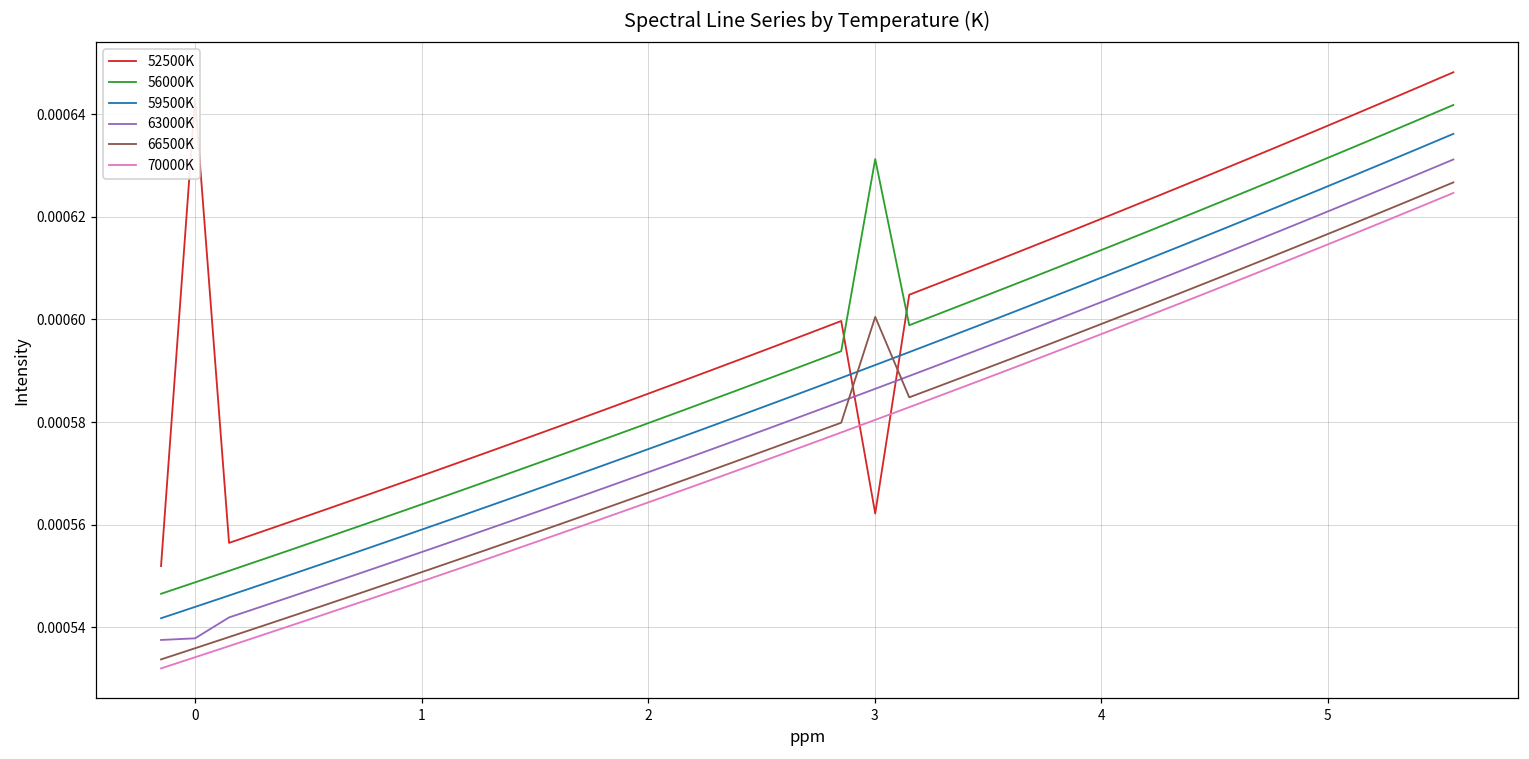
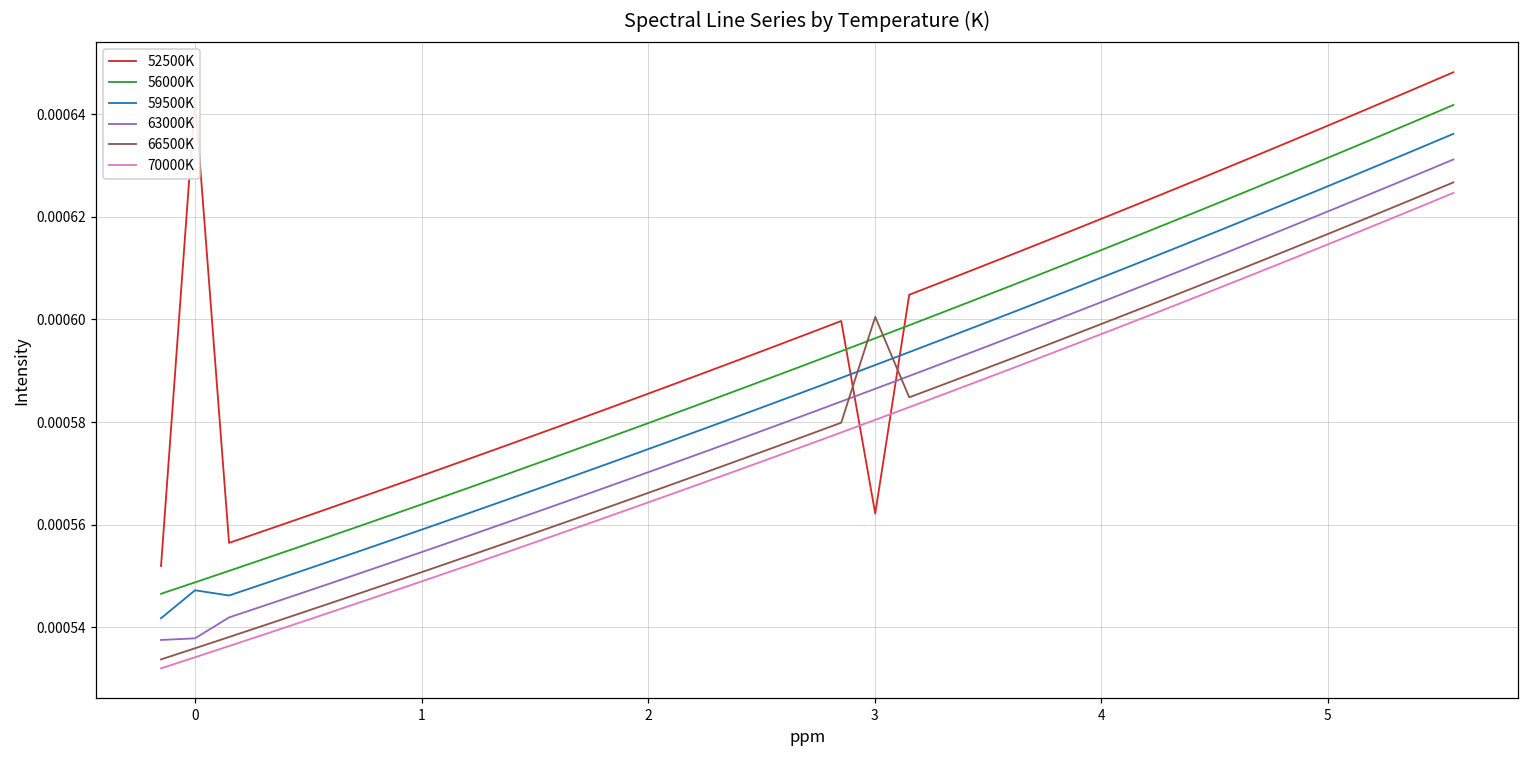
  {
    "52500K": {
      "3": 0.000562
    },
    "56000K": {
      "0": 0.000549,
-     "3": 0.000631
+     "3": 0.000596
    },
    "59500K": {
-     "0": 0.000544,
+     "0": 0.000547,
      "3": 0.000591
    },
    "63000K": {
      "0": 0.000538,
      "3": 0.000586
    },
    "66500K": {
      "0": 0.000536,
      "3": 0.000601
    },
    "70000K": {
      "0": 0.000534,
      "3": 0.000580
    }
  }
